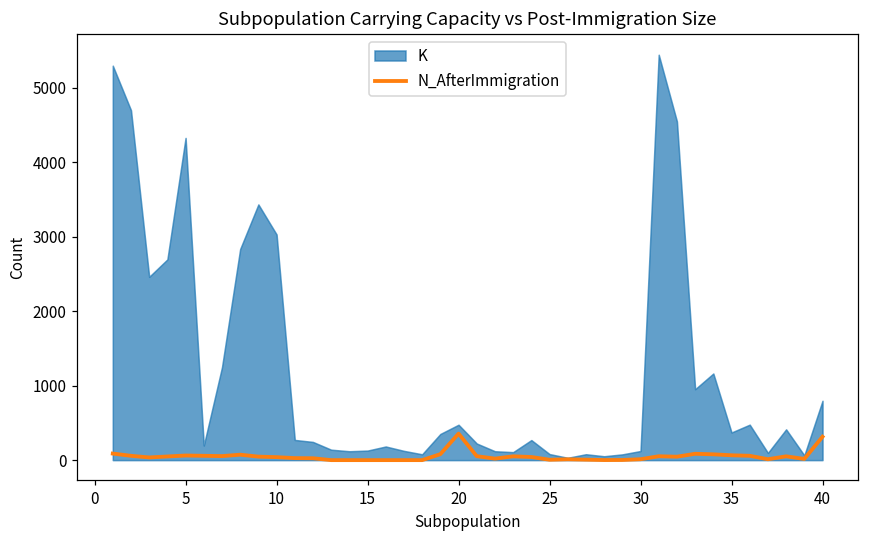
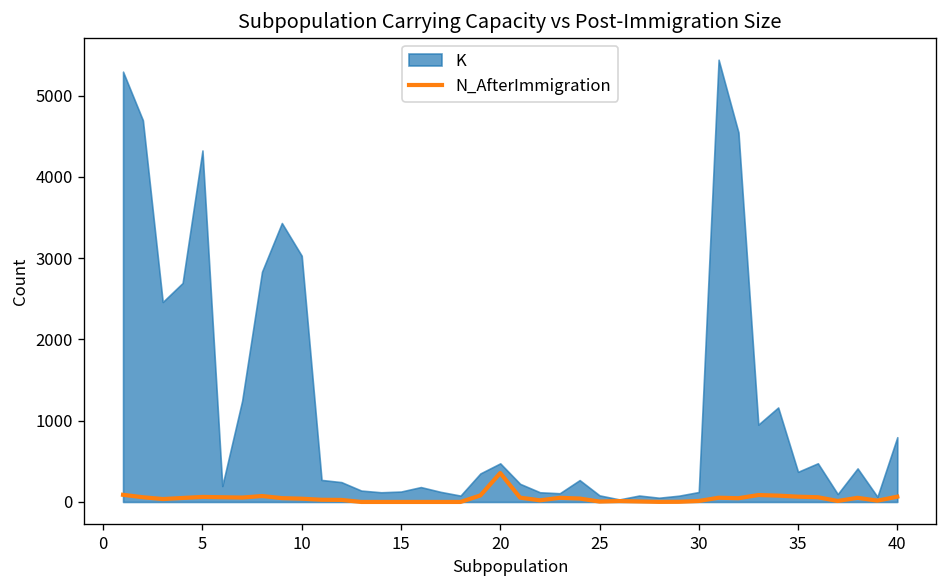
  {
    "N_AfterImmigration": {
      "5": 100,
      "10": 0,
      "15": 0,
      "20": 400,
      "25": 0,
      "30": 0,
      "35": 100,
-     "40": 300
+     "40": 100
    },
    "K": {
      "5": 4300,
      "10": 3000,
      "15": 100,
      "20": 500,
      "25": 100,
      "30": 100,
      "35": 400,
      "40": 800
    }
  }
